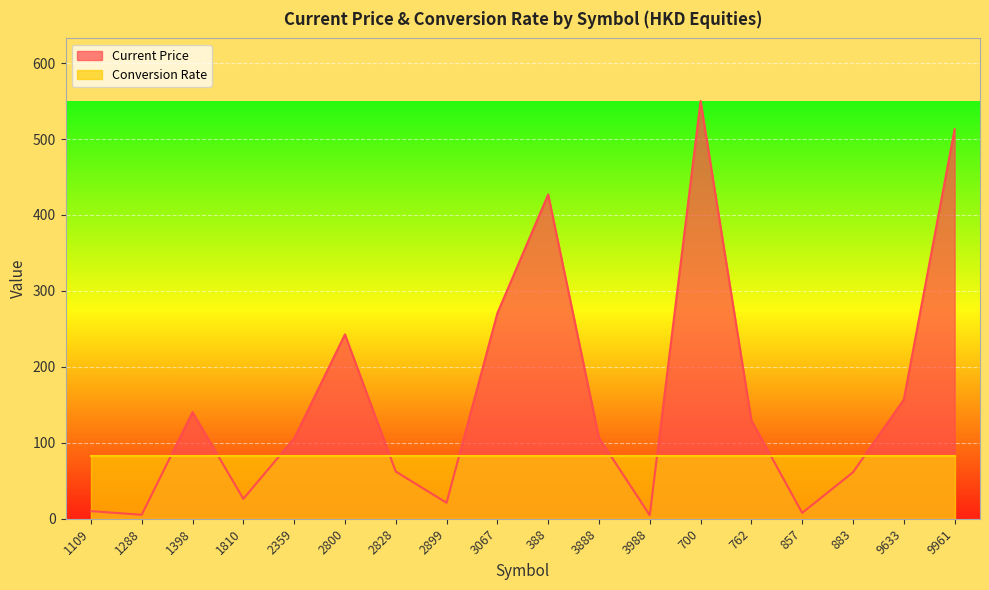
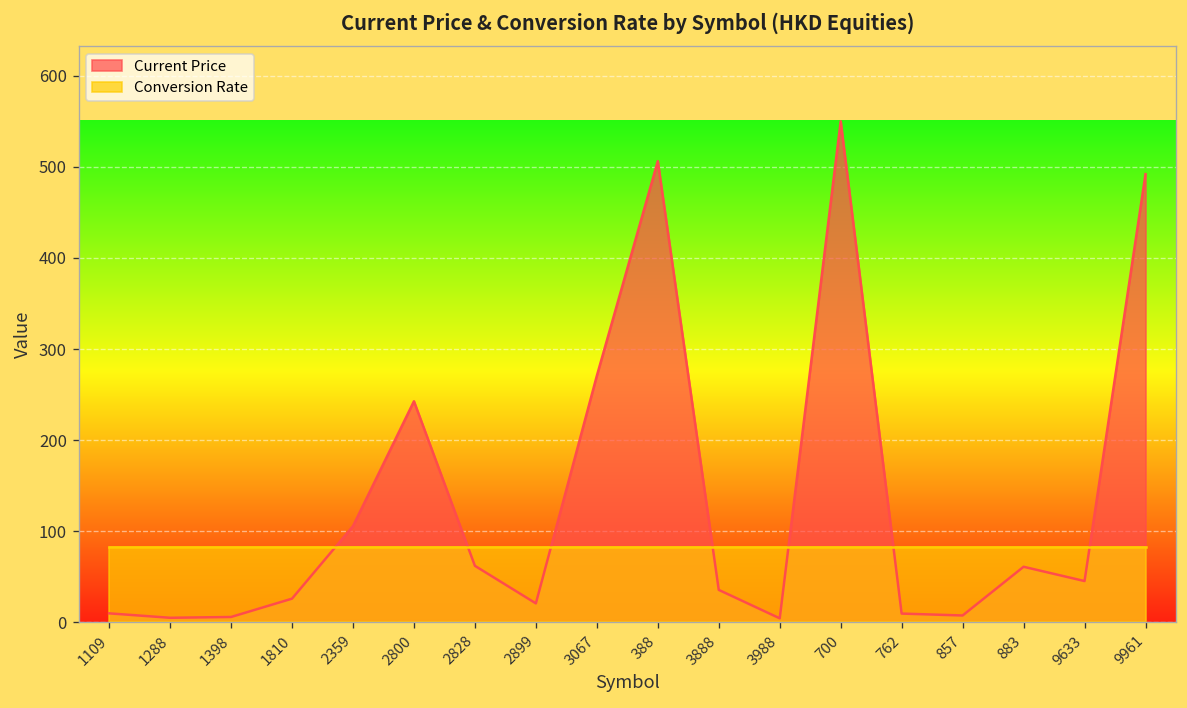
  {
    "Current Price": {
      "1109": 10,
      "1288": 10,
-     "1398": 140,
+     "1398": 10,
      "1810": 30,
      "2359": 110,
      "2800": 240,
      "2828": 60,
      "2899": 20,
      "3067": 270,
-     "388": 430,
-     "3888": 110,
+     "388": 510,
+     "3888": 40,
      "3988": 0,
      "700": 550,
-     "762": 130,
+     "762": 10,
      "857": 10,
      "883": 60,
-     "9633": 160,
-     "9961": 510
+     "9633": 50,
+     "9961": 490
    },
    "Conversion Rate": {
      "1109": 80,
      "1288": 80,
      "1398": 80,
      "1810": 80,
      "2359": 80,
      "2800": 80,
      "2828": 80,
      "2899": 80,
      "3067": 80,
      "388": 80,
      "3888": 80,
      "3988": 80,
      "700": 80,
      "762": 80,
      "857": 80,
      "883": 80,
      "9633": 80,
      "9961": 80
    }
  }
